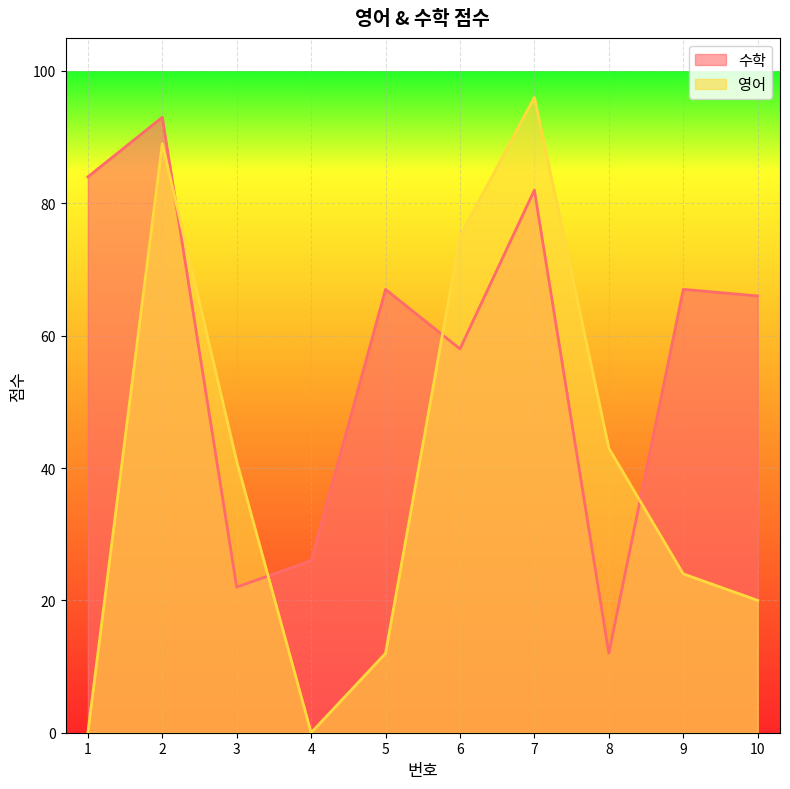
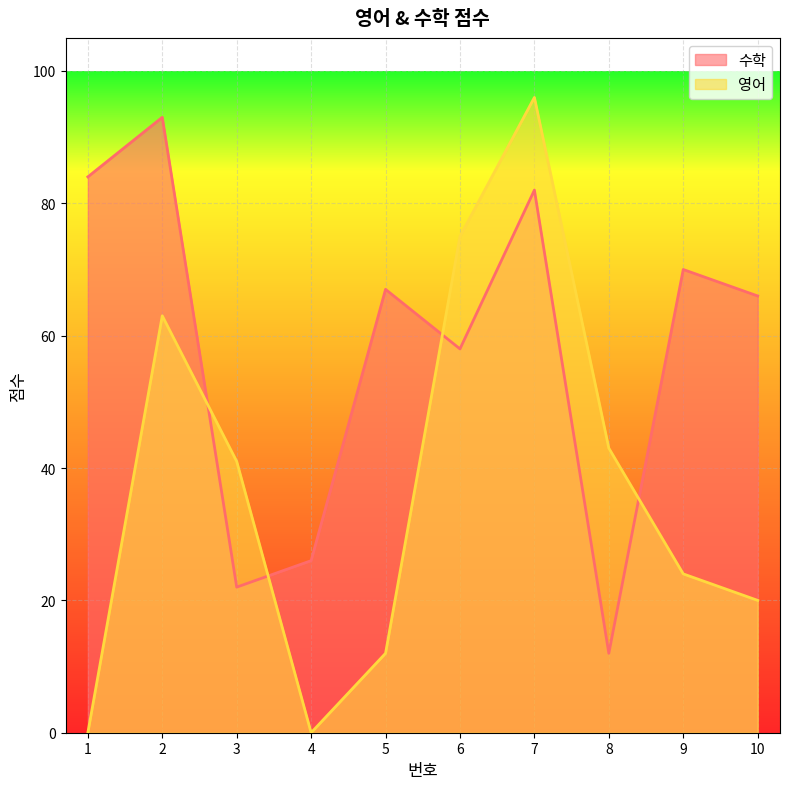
  {
    "수학": {
      "1": 84,
      "2": 93,
      "3": 22,
      "4": 26,
      "5": 67,
      "6": 58,
      "7": 82,
      "8": 12,
-     "9": 67,
+     "9": 70,
      "10": 66
    },
    "영어": {
      "1": 0,
-     "2": 89,
+     "2": 63,
      "3": 41,
      "4": 0,
      "5": 12,
      "6": 75,
      "7": 96,
      "8": 43,
      "9": 24,
      "10": 20
    }
  }
